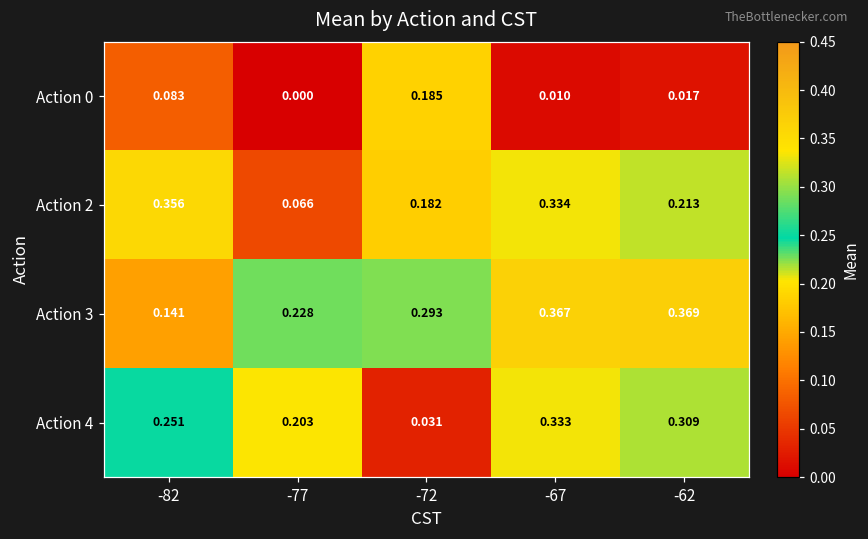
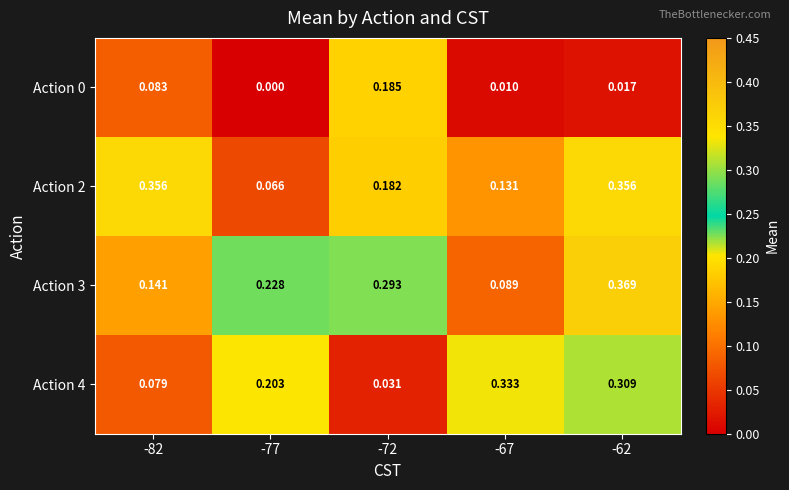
  {
    "Action 0": {
      "-82": 0.083,
      "-77": 0.000,
      "-72": 0.185,
      "-67": 0.010,
      "-62": 0.017
    },
    "Action 2": {
      "-82": 0.356,
      "-77": 0.066,
      "-72": 0.182,
-     "-67": 0.334,
-     "-62": 0.213
+     "-67": 0.131,
+     "-62": 0.356
    },
    "Action 3": {
      "-82": 0.141,
      "-77": 0.228,
      "-72": 0.293,
-     "-67": 0.367,
+     "-67": 0.089,
      "-62": 0.369
    },
    "Action 4": {
-     "-82": 0.251,
+     "-82": 0.079,
      "-77": 0.203,
      "-72": 0.031,
      "-67": 0.333,
      "-62": 0.309
    }
  }
